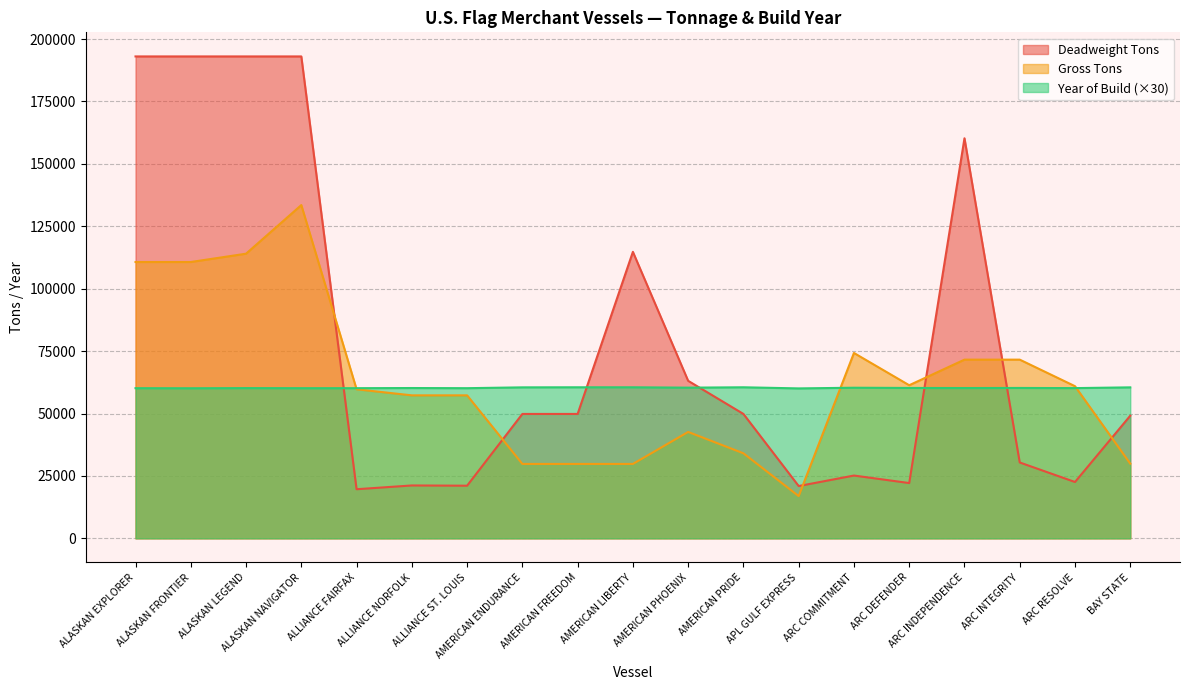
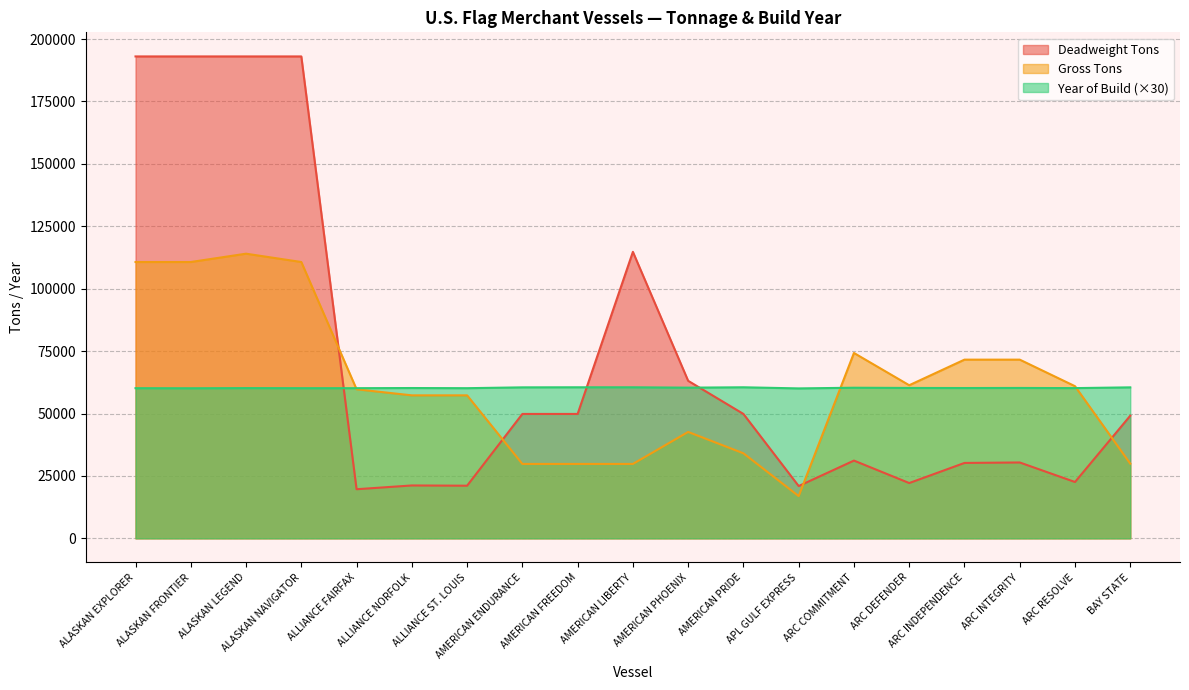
  {
    "Deadweight Tons": {
      "ALASKAN EXPLORER": 193000,
      "ALASKAN FRONTIER": 193000,
      "ALASKAN LEGEND": 193000,
      "ALASKAN NAVIGATOR": 193000,
      "ALLIANCE FAIRFAX": 20000,
      "ALLIANCE NORFOLK": 21000,
      "ALLIANCE ST. LOUIS": 21000,
      "AMERICAN ENDURANCE": 50000,
      "AMERICAN FREEDOM": 50000,
      "AMERICAN LIBERTY": 115000,
      "AMERICAN PHOENIX": 63000,
      "AMERICAN PRIDE": 50000,
      "APL GULF EXPRESS": 21000,
-     "ARC COMMITMENT": 25000,
+     "ARC COMMITMENT": 31000,
      "ARC DEFENDER": 22000,
-     "ARC INDEPENDENCE": 160000,
+     "ARC INDEPENDENCE": 30000,
      "ARC INTEGRITY": 30000,
      "ARC RESOLVE": 23000,
      "BAY STATE": 49000
    },
    "Gross Tons": {
      "ALASKAN EXPLORER": 111000,
      "ALASKAN FRONTIER": 111000,
      "ALASKAN LEGEND": 114000,
-     "ALASKAN NAVIGATOR": 134000,
+     "ALASKAN NAVIGATOR": 111000,
      "ALLIANCE NORFOLK": 57000,
      "ALLIANCE ST. LOUIS": 57000,
      "AMERICAN ENDURANCE": 30000,
      "AMERICAN FREEDOM": 30000,
      "AMERICAN LIBERTY": 30000,
      "AMERICAN PHOENIX": 43000,
      "AMERICAN PRIDE": 34000,
      "APL GULF EXPRESS": 17000,
      "ARC COMMITMENT": 74000,
      "ARC DEFENDER": 61000,
      "ARC INDEPENDENCE": 72000,
      "ARC INTEGRITY": 72000,
      "BAY STATE": 30000
    },
    "Year of Build (×30)": {
      "ALASKAN EXPLORER": 60000,
      "ALASKAN FRONTIER": 60000,
      "ALASKAN LEGEND": 60000,
      "ALASKAN NAVIGATOR": 60000,
      "ALLIANCE NORFOLK": 60000,
      "ALLIANCE ST. LOUIS": 60000,
      "AMERICAN ENDURANCE": 60000,
      "AMERICAN FREEDOM": 61000,
      "AMERICAN LIBERTY": 61000,
      "AMERICAN PHOENIX": 60000,
      "AMERICAN PRIDE": 61000,
      "APL GULF EXPRESS": 60000,
      "ARC COMMITMENT": 60000,
      "ARC DEFENDER": 60000,
      "ARC INDEPENDENCE": 60000,
      "ARC INTEGRITY": 60000,
      "BAY STATE": 60000
    }
  }
